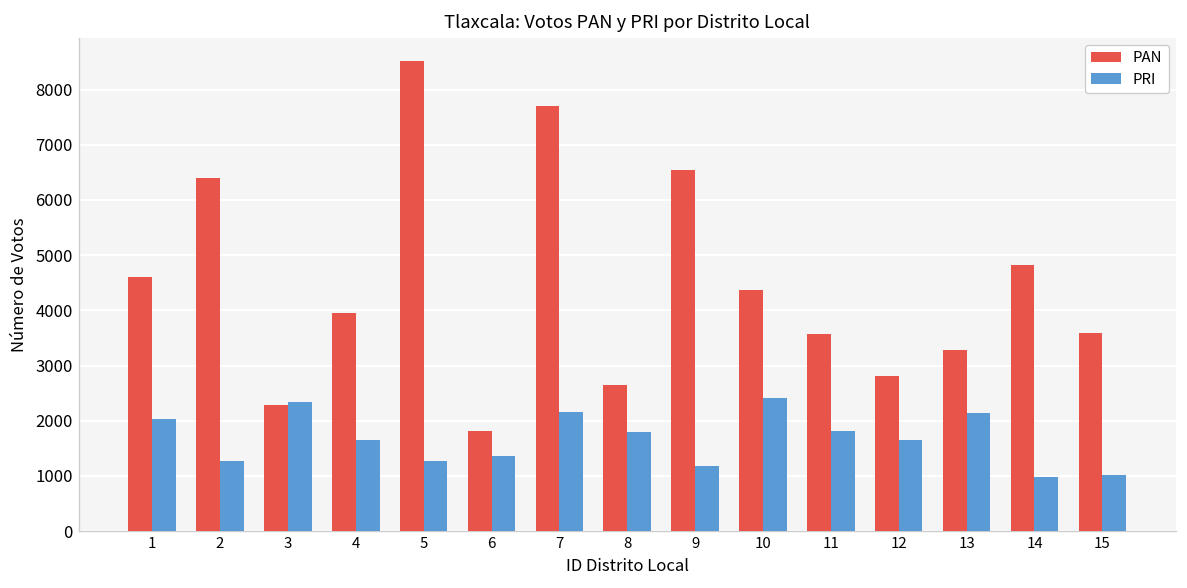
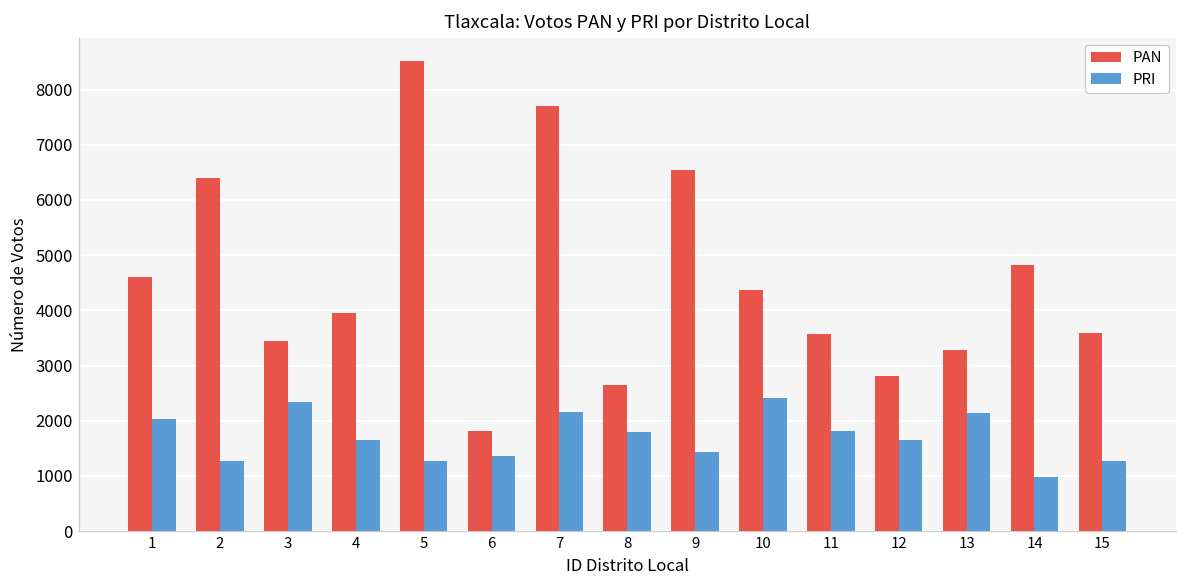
  {
    "PAN": {
      "1": 4600,
      "2": 6400,
-     "3": 2300,
+     "3": 3500,
      "4": 3900,
      "5": 8500,
      "6": 1800,
      "7": 7700,
      "8": 2700,
      "9": 6600,
      "10": 4400,
      "11": 3600,
      "12": 2800,
      "13": 3300,
      "14": 4800,
      "15": 3600
    },
    "PRI": {
      "1": 2000,
      "2": 1300,
      "3": 2300,
      "4": 1700,
      "5": 1300,
      "6": 1400,
      "7": 2200,
      "8": 1800,
-     "9": 1200,
+     "9": 1400,
      "10": 2400,
      "11": 1800,
      "12": 1600,
      "13": 2100,
      "14": 1000,
-     "15": 1000
+     "15": 1300
    }
  }
